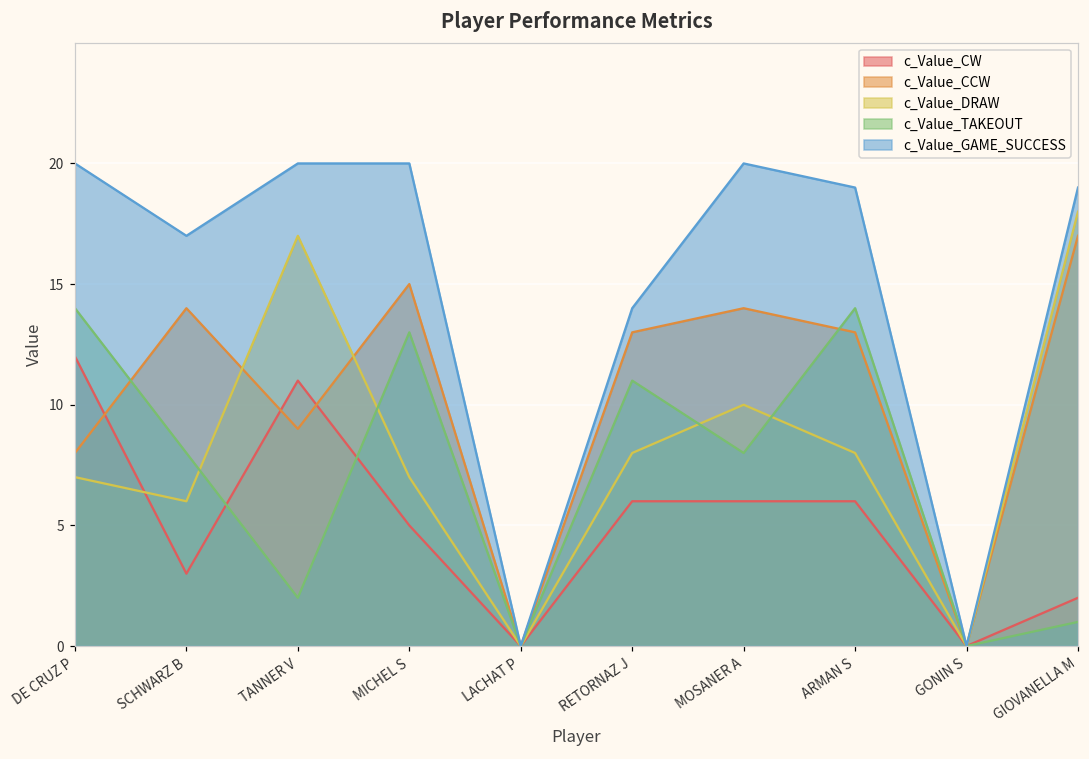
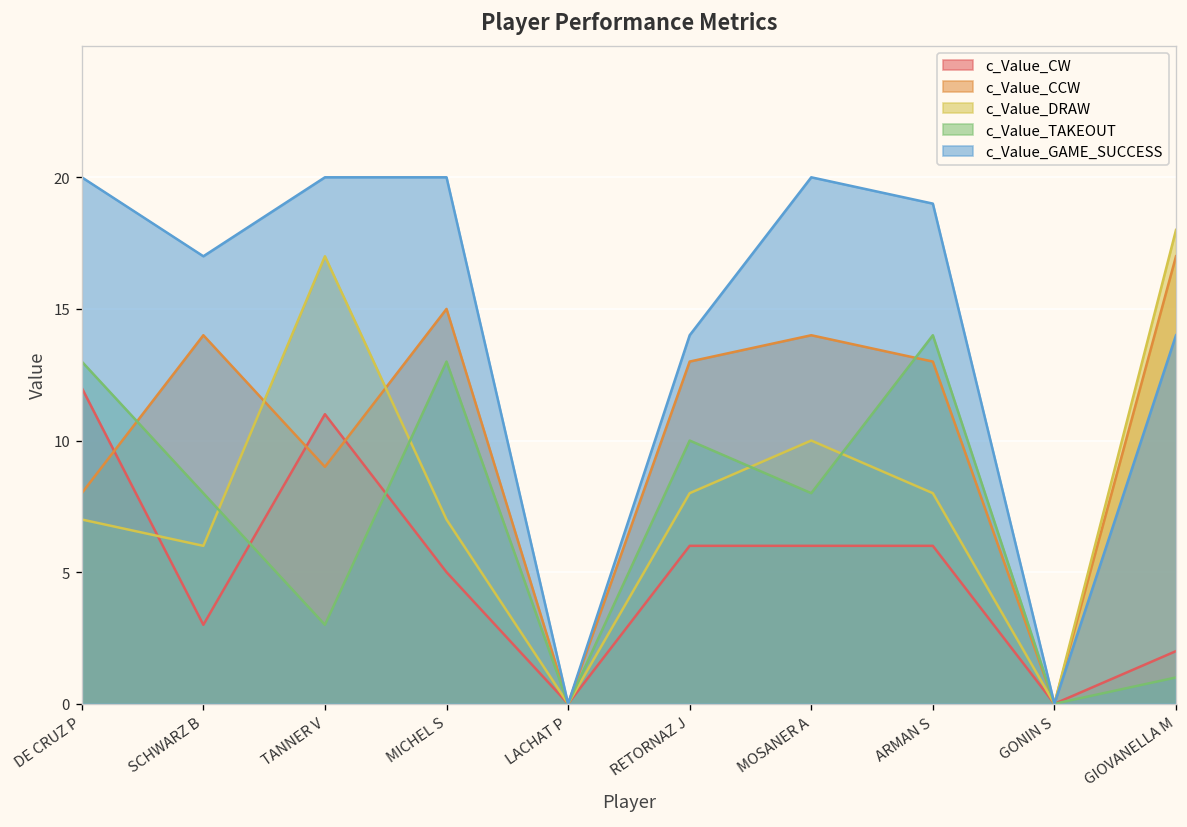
  {
    "c_Value_TAKEOUT": {
-     "DE CRUZ P": 14,
+     "DE CRUZ P": 13,
      "SCHWARZ B": 8,
-     "TANNER V": 2,
+     "TANNER V": 3,
      "MICHEL S": 13,
-     "RETORNAZ J": 11,
+     "RETORNAZ J": 10,
      "MOSANER A": 8,
      "ARMAN S": 14,
      "GIOVANELLA M": 1
    },
    "c_Value_GAME_SUCCESS": {
      "DE CRUZ P": 20,
      "SCHWARZ B": 17,
      "TANNER V": 20,
      "MICHEL S": 20,
      "RETORNAZ J": 14,
      "MOSANER A": 20,
      "ARMAN S": 19,
-     "GIOVANELLA M": 19
+     "GIOVANELLA M": 14
    }
  }
